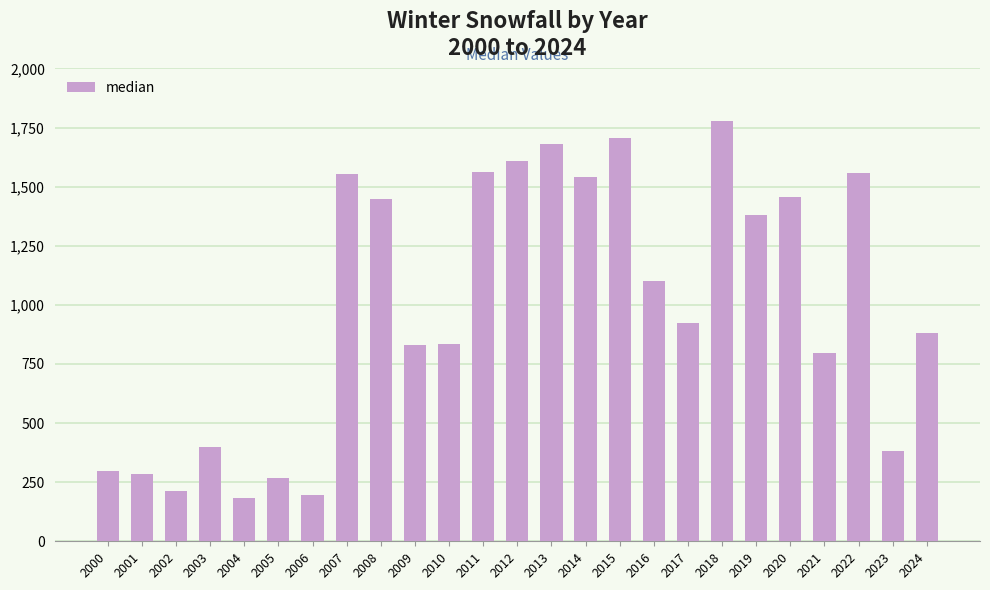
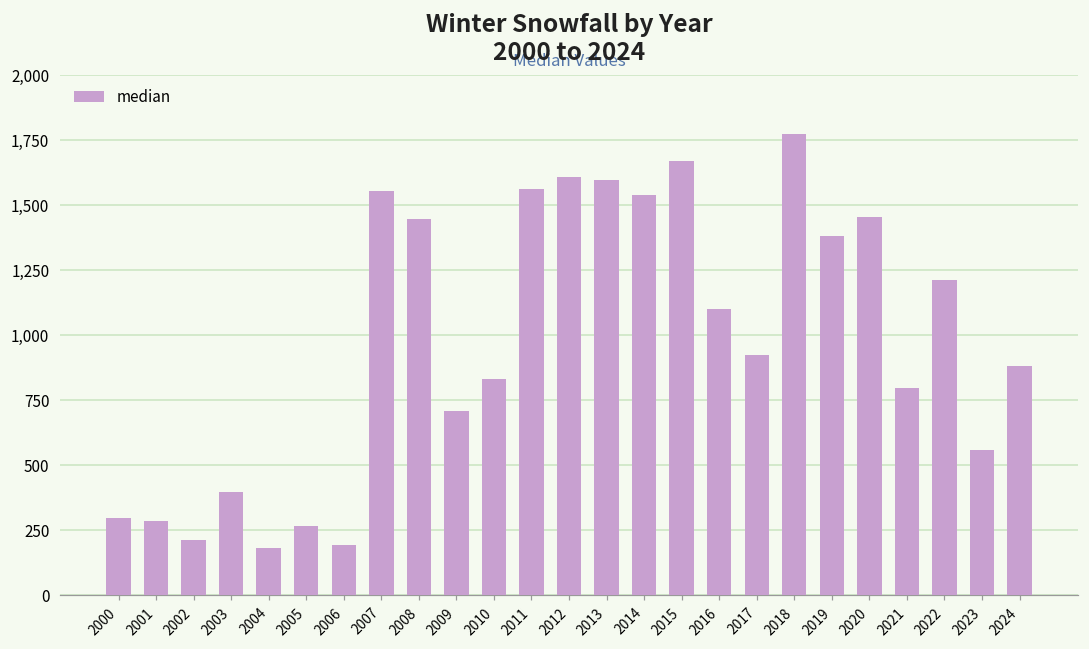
  {
    "2000": "300",
    "2001": "290",
    "2002": "210",
    "2003": "400",
    "2004": "180",
    "2005": "270",
    "2006": "190",
    "2007": "1,560",
    "2008": "1,450",
-   "2009": "830",
+   "2009": "710",
    "2010": "830",
    "2011": "1,560",
    "2012": "1,610",
-   "2013": "1,680",
+   "2013": "1,600",
    "2014": "1,540",
-   "2015": "1,710",
+   "2015": "1,670",
    "2016": "1,100",
    "2017": "930",
    "2018": "1,780",
    "2019": "1,380",
    "2020": "1,460",
    "2021": "800",
-   "2022": "1,560",
-   "2023": "380",
+   "2022": "1,210",
+   "2023": "560",
    "2024": "880"
  }
